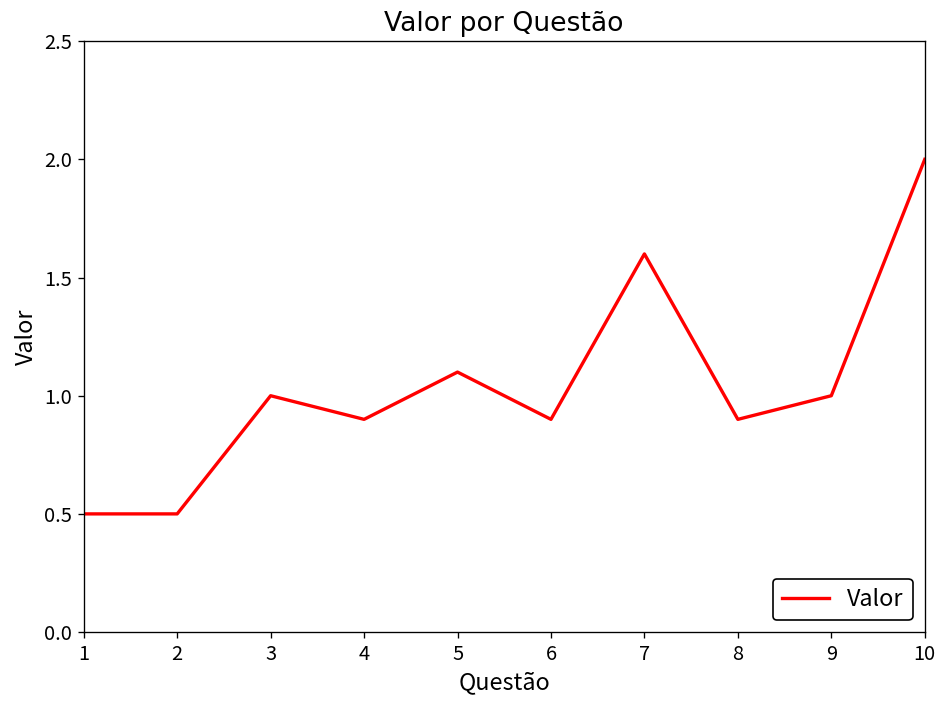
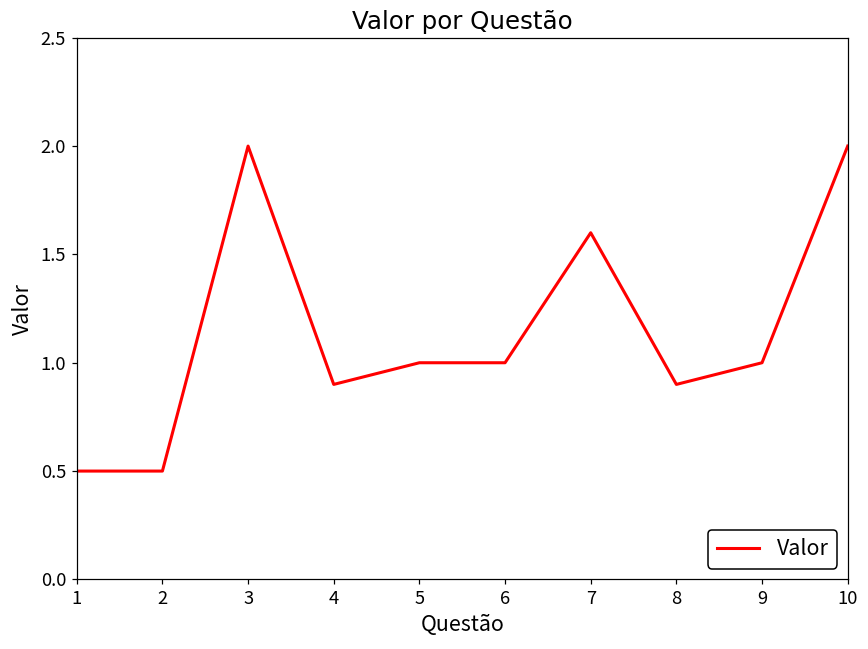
  {
    "1": 0.5,
    "2": 0.5,
-   "3": 1,
+   "3": 2,
    "4": 0.9,
-   "5": 1.1,
-   "6": 0.9,
+   "5": 1.0,
+   "6": 1.0,
    "7": 1.6,
    "8": 0.9,
    "9": 1.0,
    "10": 2.0
  }
